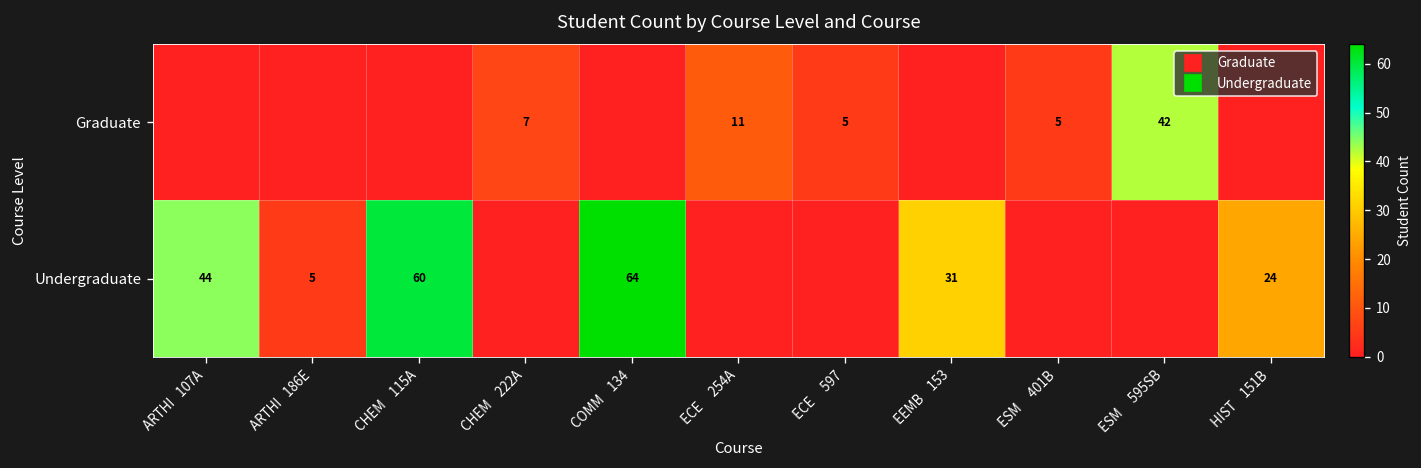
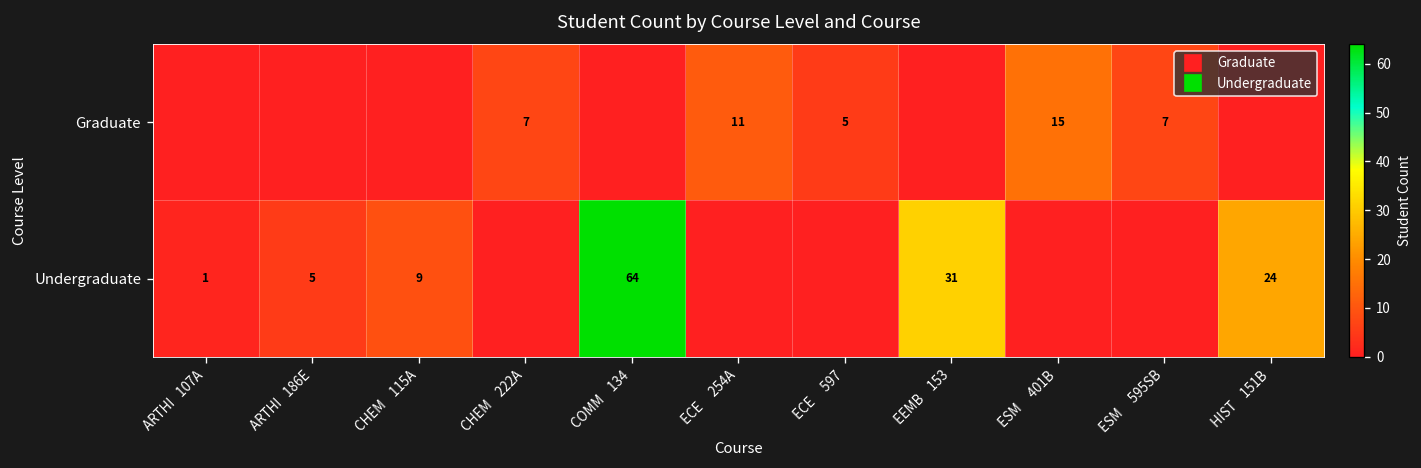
  {
    "Graduate": {
      "CHEM 222A": 7,
      "ECE 254A": 11,
      "ECE 597": 5,
-     "ESM 401B": 5,
-     "ESM 595SB": 42
+     "ESM 401B": 15,
+     "ESM 595SB": 7
    },
    "Undergraduate": {
-     "ARTHI 107A": 44,
+     "ARTHI 107A": 1,
      "ARTHI 186E": 5,
-     "CHEM 115A": 60,
+     "CHEM 115A": 9,
      "COMM 134": 64,
      "EEMB 153": 31,
      "HIST 151B": 24
    }
  }
